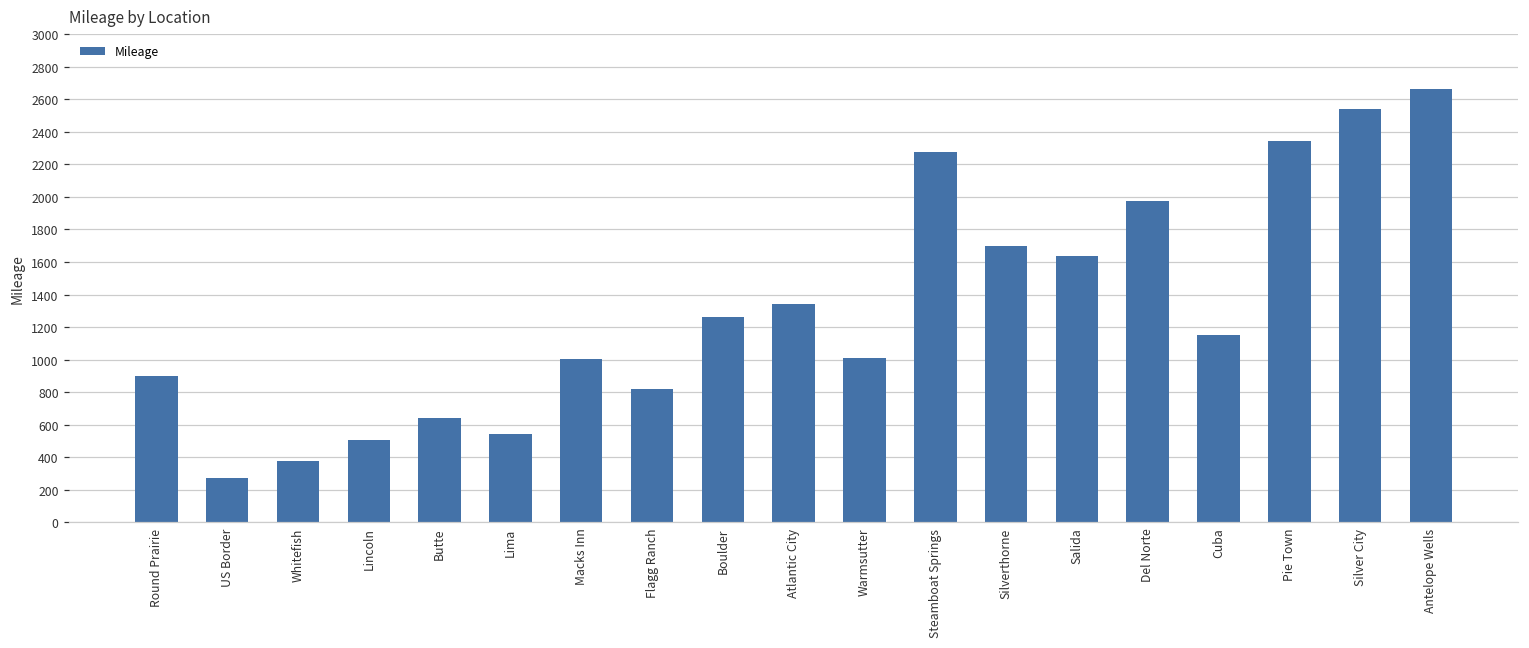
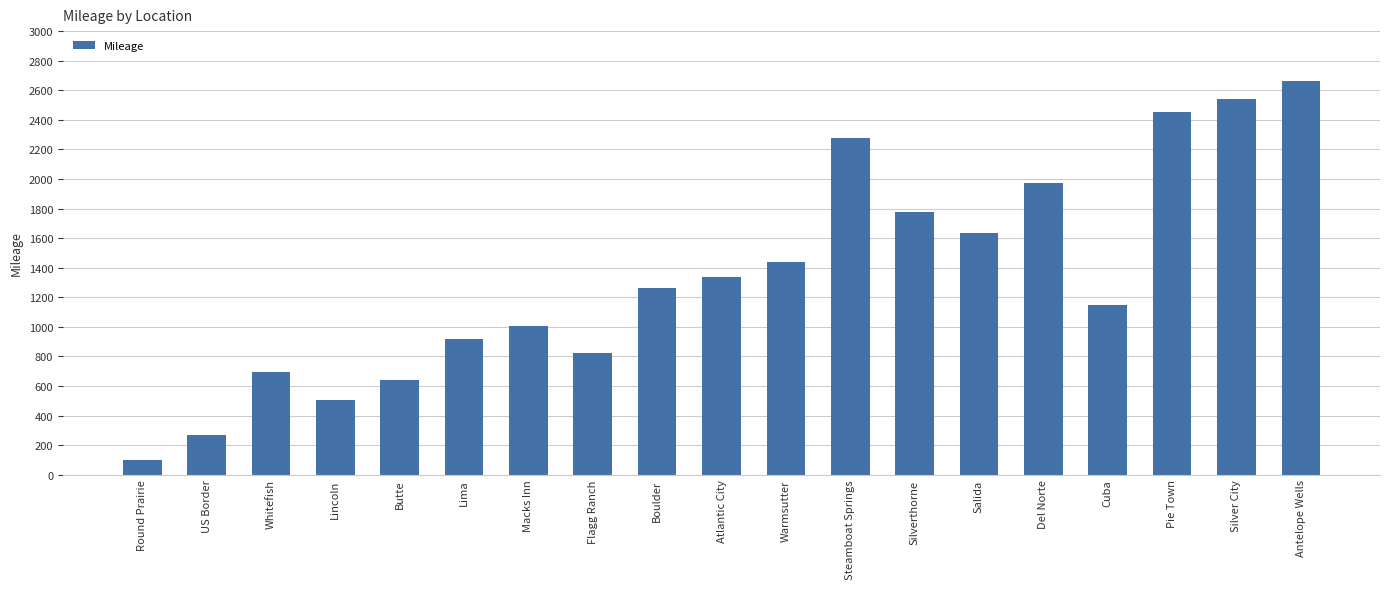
  {
-   "Round Prairie": 900,
+   "Round Prairie": 100,
    "US Border": 270,
-   "Whitefish": 370,
+   "Whitefish": 700,
    "Lincoln": 510,
    "Butte": 640,
-   "Lima": 540,
+   "Lima": 920,
    "Macks Inn": 1010,
    "Flagg Ranch": 820,
    "Boulder": 1260,
    "Atlantic City": 1340,
-   "Warmsutter": 1010,
+   "Warmsutter": 1440,
    "Steamboat Springs": 2280,
-   "Silverthorne": 1700,
+   "Silverthorne": 1780,
    "Salida": 1630,
    "Del Norte": 1980,
    "Cuba": 1150,
-   "Pie Town": 2350,
+   "Pie Town": 2460,
    "Silver City": 2540,
    "Antelope Wells": 2660
  }
